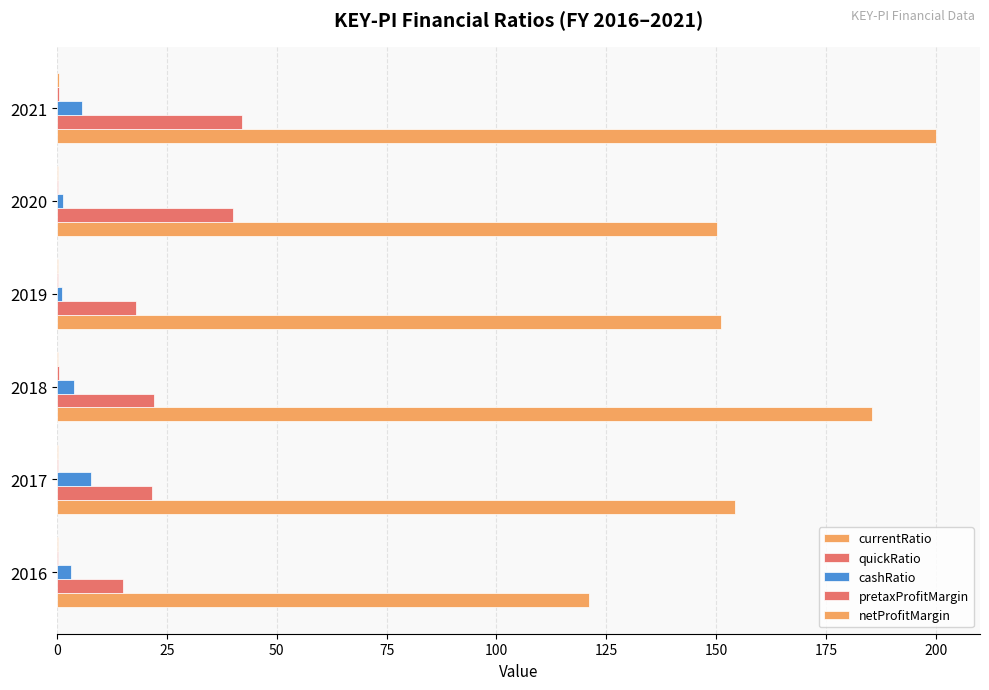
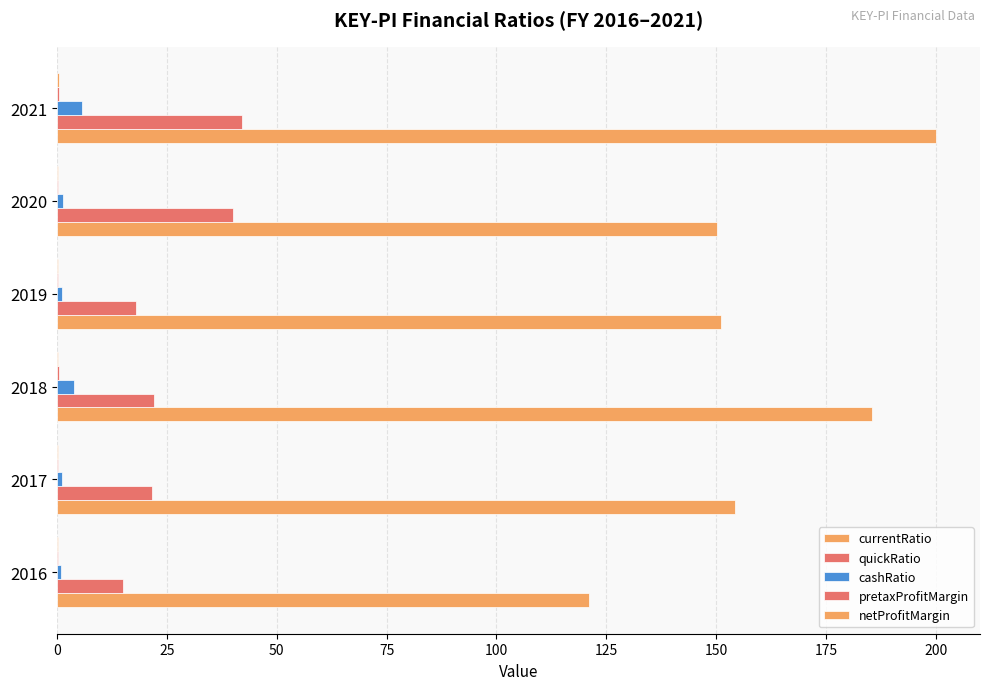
  {
    "cashRatio": {
      "2021": 6,
      "2020": 1,
      "2019": 1,
      "2018": 4,
-     "2017": 8,
-     "2016": 3
+     "2017": 1,
+     "2016": 1
    }
  }
